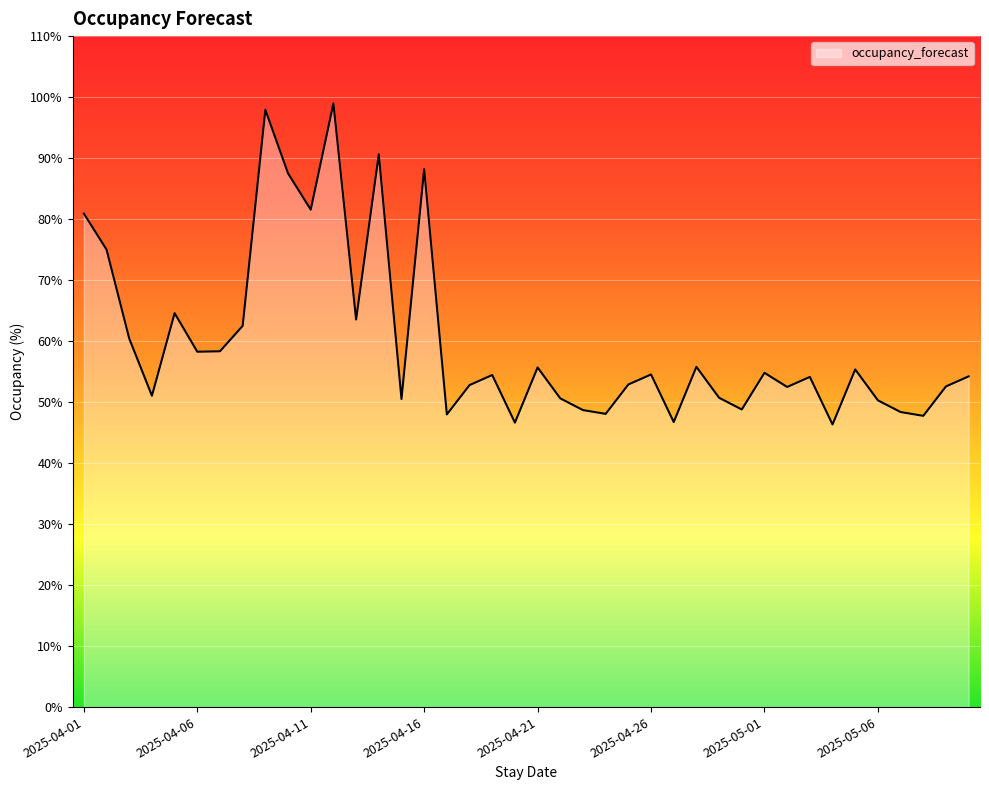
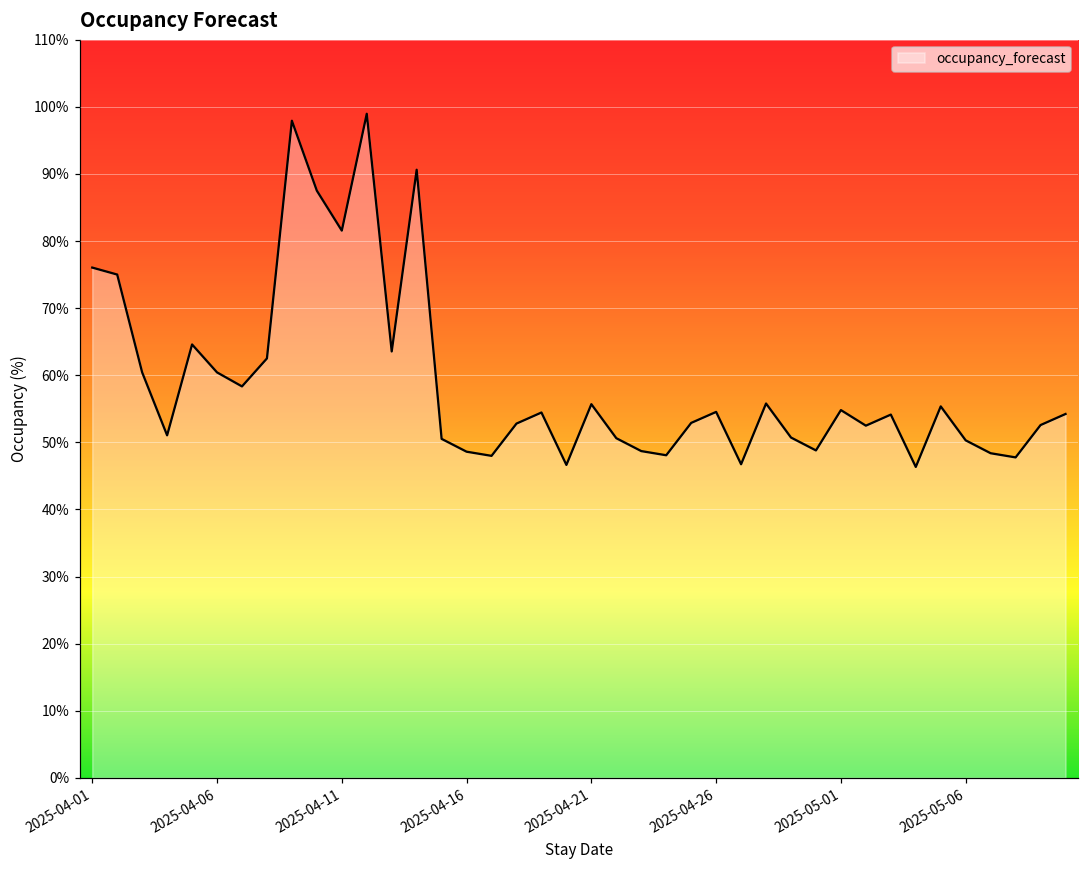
  {
-   "2025-04-01": "81%",
-   "2025-04-06": "58%",
+   "2025-04-01": "76%",
+   "2025-04-06": "60%",
    "2025-04-11": "82%",
-   "2025-04-16": "88%",
+   "2025-04-16": "49%",
    "2025-04-21": "56%",
    "2025-04-26": "55%",
    "2025-05-01": "55%",
    "2025-05-06": "50%"
  }
